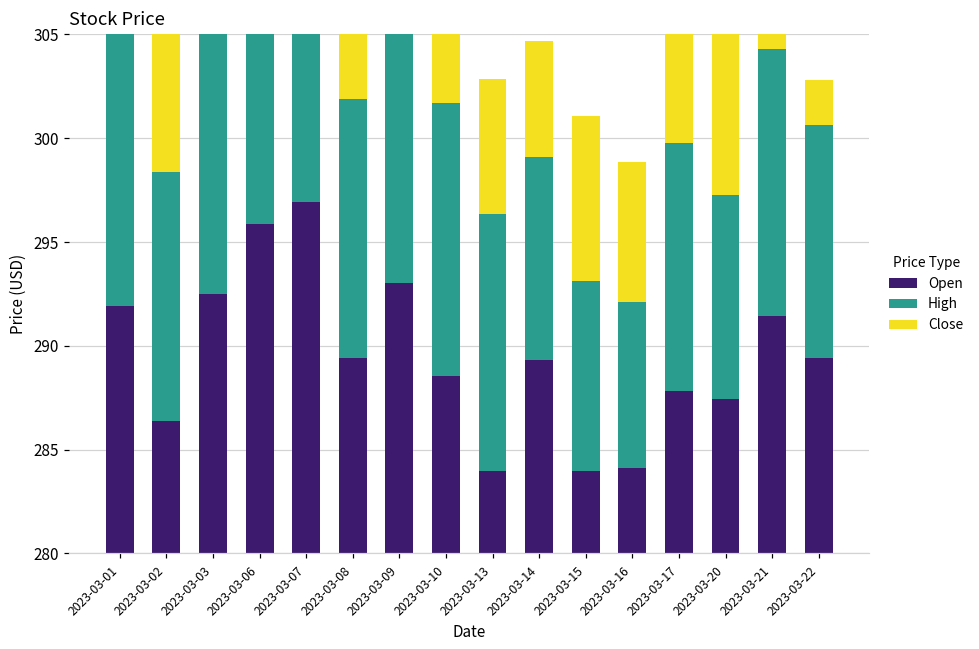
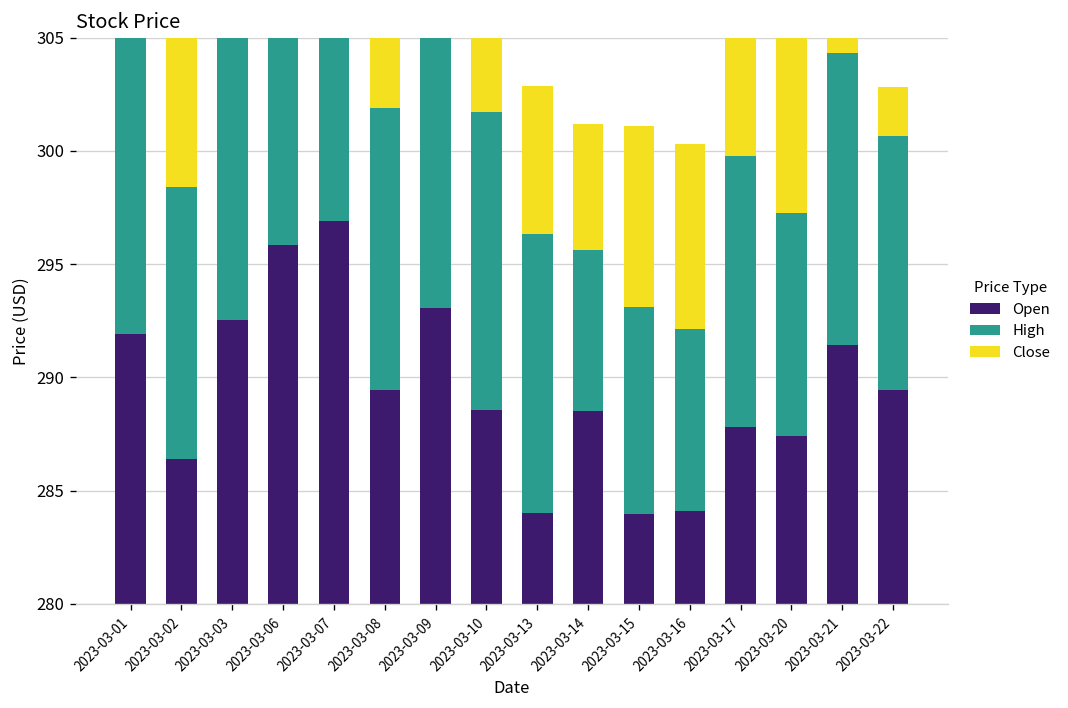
  {
    "Open": {
      "2023-03-01": 291.9,
      "2023-03-02": 286.4,
      "2023-03-03": 292.5,
      "2023-03-06": 295.9,
      "2023-03-07": 296.9,
      "2023-03-08": 289.4,
      "2023-03-09": 293.1,
      "2023-03-10": 288.6,
      "2023-03-13": 284.0,
-     "2023-03-14": 289.3,
+     "2023-03-14": 288.5,
      "2023-03-15": 284.0,
      "2023-03-16": 284.1,
      "2023-03-17": 287.8,
      "2023-03-20": 287.4,
      "2023-03-21": 291.4,
      "2023-03-22": 289.4
    },
    "High": {
      "2023-03-02": 12.0,
      "2023-03-08": 12.5,
      "2023-03-10": 13.2,
      "2023-03-13": 12.3,
-     "2023-03-14": 9.8,
+     "2023-03-14": 7.1,
      "2023-03-15": 9.2,
      "2023-03-16": 8.0,
      "2023-03-17": 11.9,
      "2023-03-20": 9.8,
      "2023-03-21": 12.9,
      "2023-03-22": 11.2
    },
    "Close": {
      "2023-03-13": 6.5,
      "2023-03-14": 5.6,
      "2023-03-15": 8.0,
-     "2023-03-16": 6.7,
+     "2023-03-16": 8.2,
      "2023-03-22": 2.2
    }
  }
